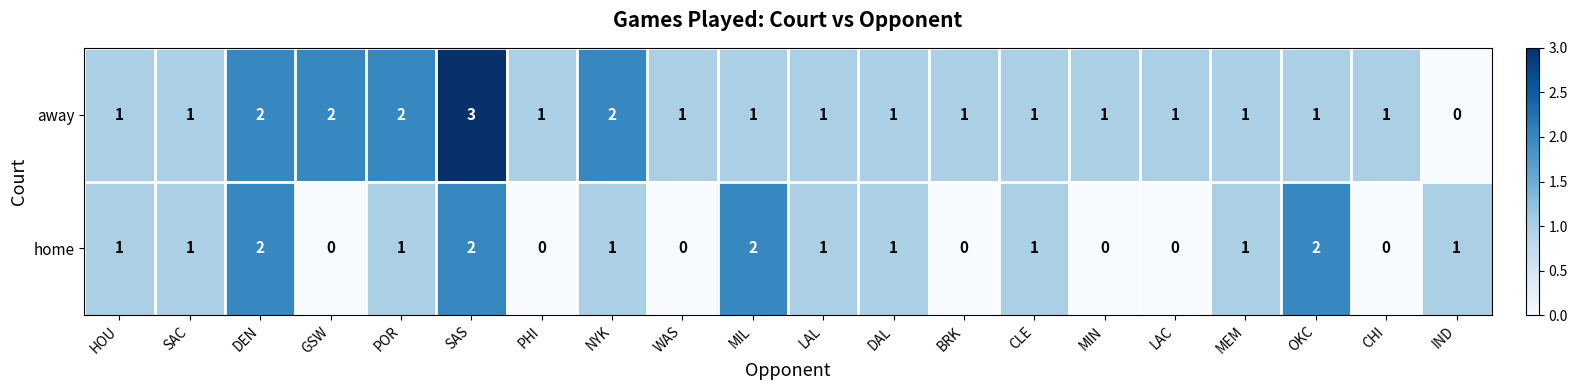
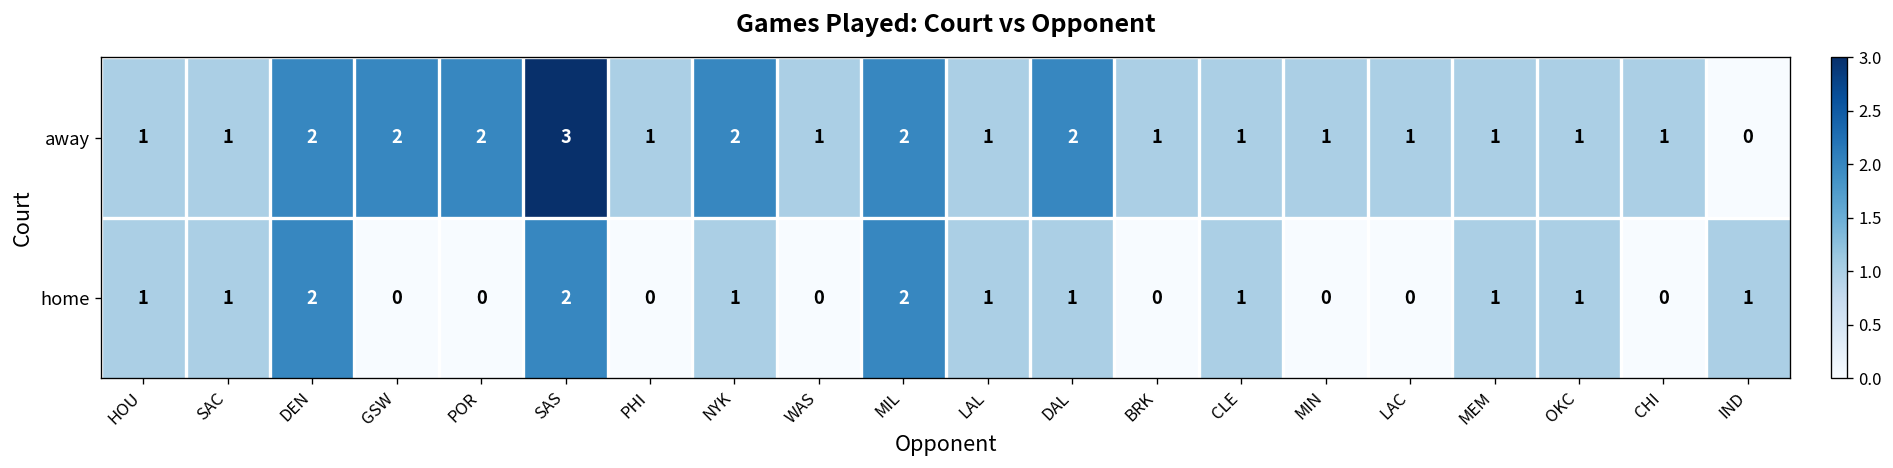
  {
    "away": {
      "HOU": 1,
      "SAC": 1,
      "DEN": 2,
      "GSW": 2,
      "POR": 2,
      "SAS": 3,
      "PHI": 1,
      "NYK": 2,
      "WAS": 1,
-     "MIL": 1,
+     "MIL": 2,
      "LAL": 1,
-     "DAL": 1,
+     "DAL": 2,
      "BRK": 1,
      "CLE": 1,
      "MIN": 1,
      "LAC": 1,
      "MEM": 1,
      "OKC": 1,
      "CHI": 1,
      "IND": 0
    },
    "home": {
      "HOU": 1,
      "SAC": 1,
      "DEN": 2,
      "GSW": 0,
-     "POR": 1,
+     "POR": 0,
      "SAS": 2,
      "PHI": 0,
      "NYK": 1,
      "WAS": 0,
      "MIL": 2,
      "LAL": 1,
      "DAL": 1,
      "BRK": 0,
      "CLE": 1,
      "MIN": 0,
      "LAC": 0,
      "MEM": 1,
-     "OKC": 2,
+     "OKC": 1,
      "CHI": 0,
      "IND": 1
    }
  }
